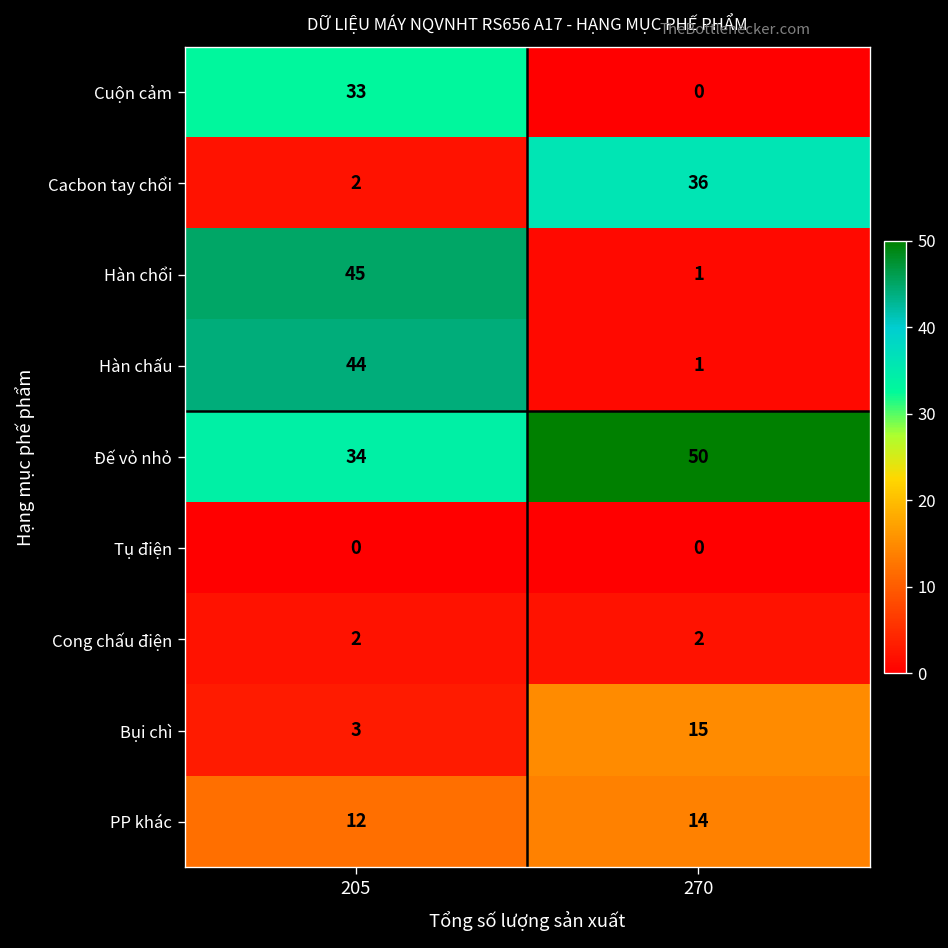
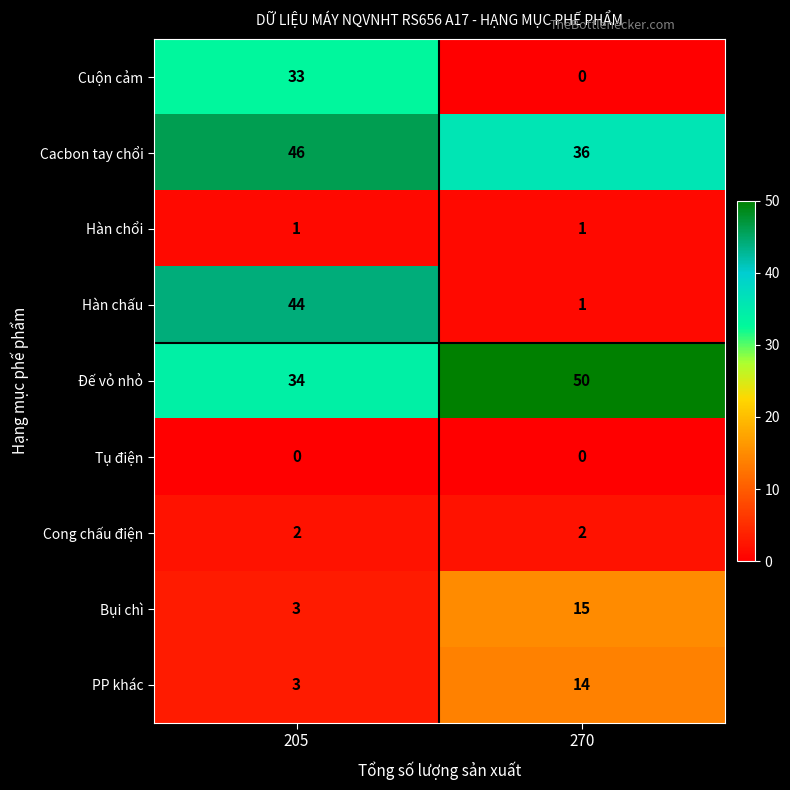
  {
    "Cuộn cảm": {
      "205": 33,
      "270": 0
    },
    "Cacbon tay chổi": {
-     "205": 2,
+     "205": 46,
      "270": 36
    },
    "Hàn chổi": {
-     "205": 45,
+     "205": 1,
      "270": 1
    },
    "Hàn chấu": {
      "205": 44,
      "270": 1
    },
    "Đế vỏ nhỏ": {
      "205": 34,
      "270": 50
    },
    "Tụ điện": {
      "205": 0,
      "270": 0
    },
    "Cong chấu điện": {
      "205": 2,
      "270": 2
    },
    "Bụi chì": {
      "205": 3,
      "270": 15
    },
    "PP khác": {
-     "205": 12,
+     "205": 3,
      "270": 14
    }
  }
